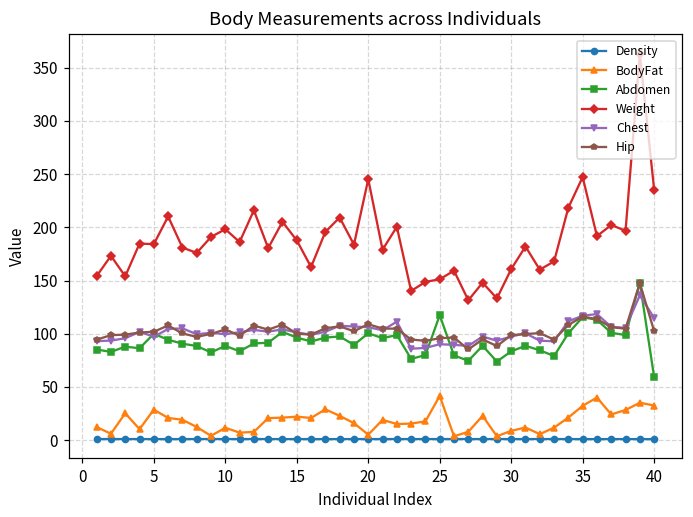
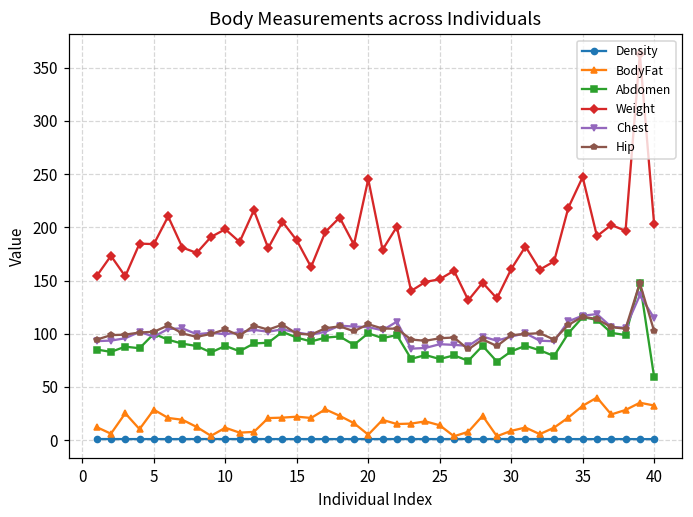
  {
    "Density": {
      "5": 0,
      "10": 0,
      "15": 0,
      "20": 0,
      "25": 0,
      "30": 0,
      "35": 0,
      "40": 0
    },
    "BodyFat": {
      "5": 30,
      "10": 10,
      "15": 20,
      "20": 10,
-     "25": 40,
+     "25": 10,
      "30": 10,
      "35": 30,
      "40": 30
    },
    "Abdomen": {
      "10": 90,
      "15": 100,
      "20": 100,
-     "25": 120,
+     "25": 80,
      "30": 80,
      "40": 60
    },
    "Weight": {
      "5": 180,
      "10": 200,
      "15": 190,
      "20": 250,
      "25": 150,
      "30": 160,
      "35": 250,
-     "40": 240
+     "40": 200
    },
    "Chest": {
      "5": 100,
      "10": 100,
      "20": 110,
      "25": 90,
      "40": 110
    },
    "Hip": {
      "10": 100,
      "20": 110,
      "25": 100,
      "40": 100
    }
  }
